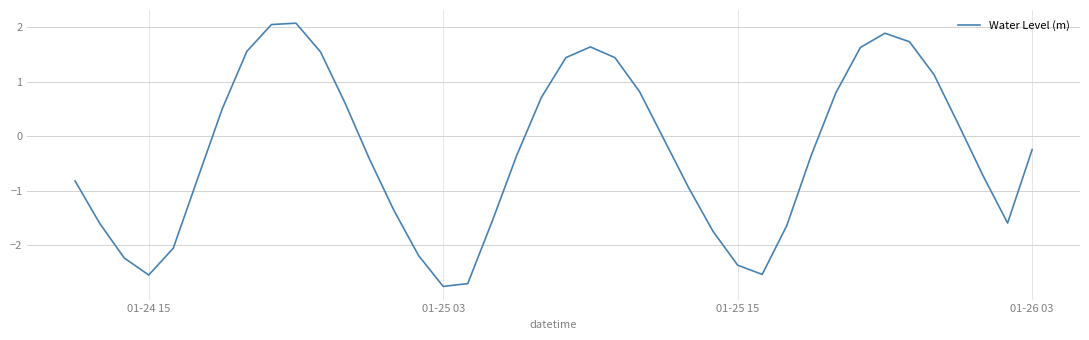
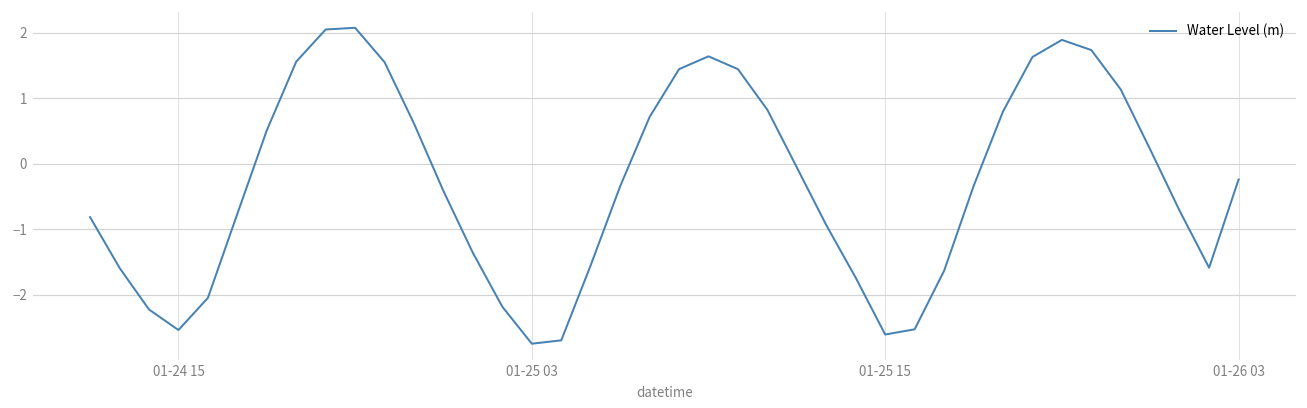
  {
    "01-24 15": -2.5,
    "01-25 03": -2.8,
-   "01-25 15": -2.4,
+   "01-25 15": -2.6,
    "01-26 03": -0.2
  }
